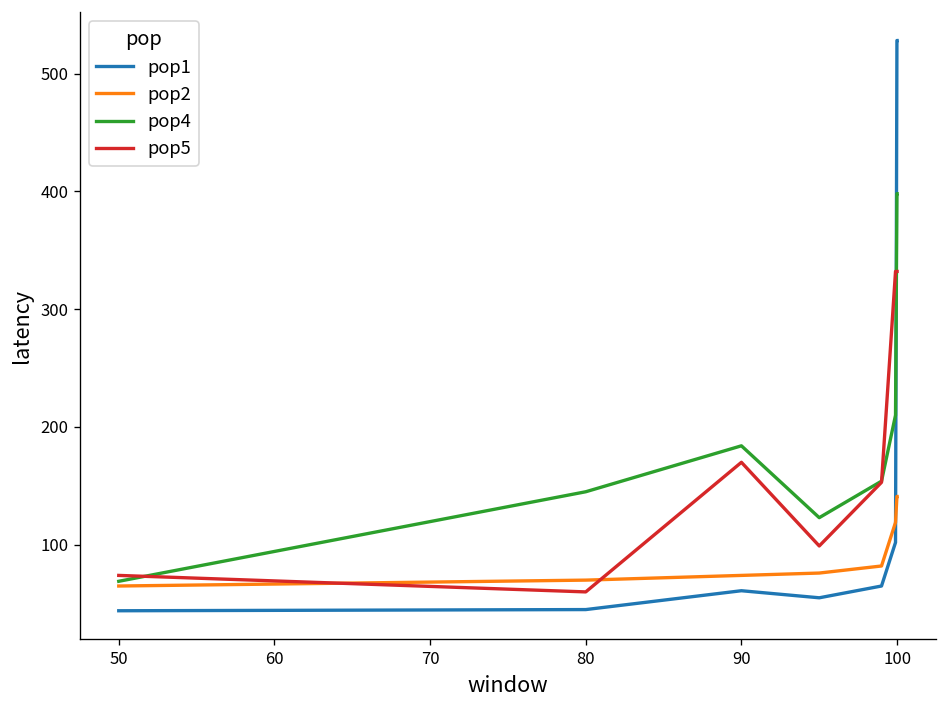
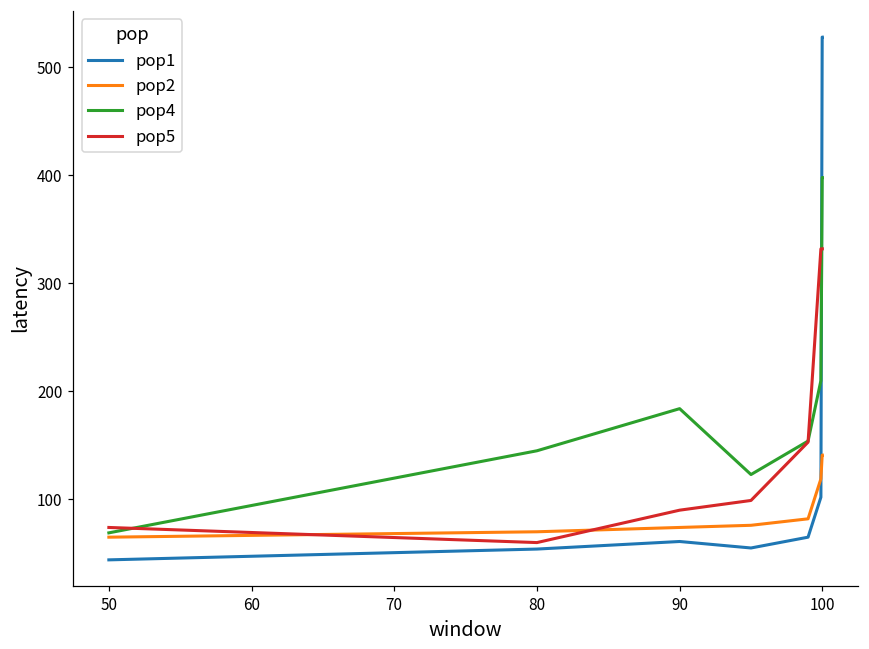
  {
    "pop1": {
      "50": 40,
-     "80": 45,
+     "80": 54,
      "90": 60
    },
    "pop2": {
      "50": 70,
      "80": 70,
      "90": 70
    },
    "pop4": {
      "50": 70,
      "80": 150,
      "90": 180
    },
    "pop5": {
      "50": 70,
      "80": 60,
-     "90": 170
+     "90": 90
    }
  }
